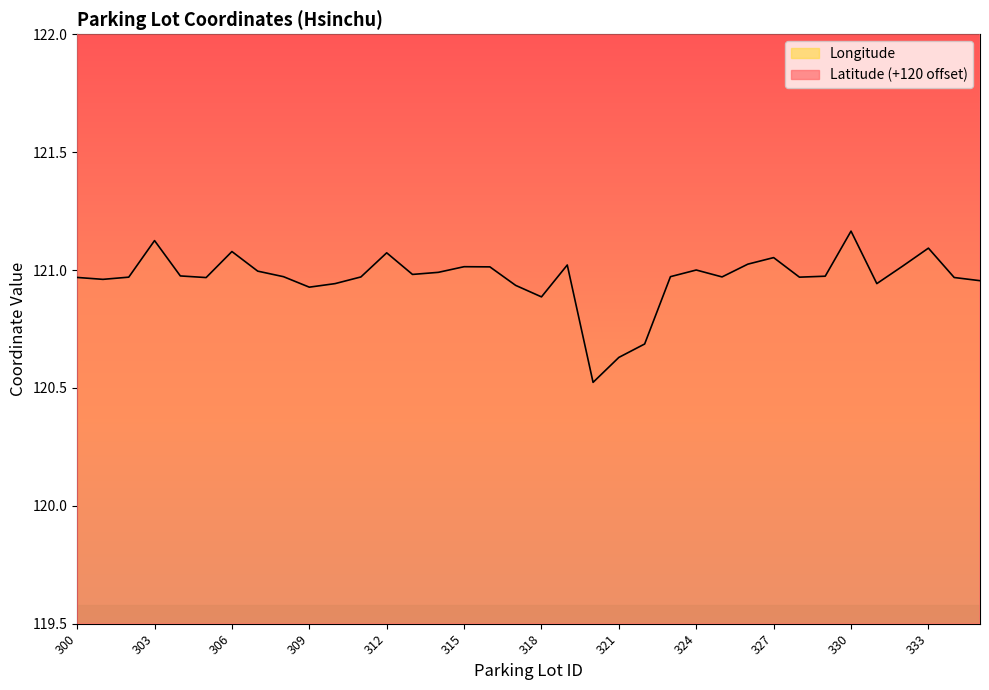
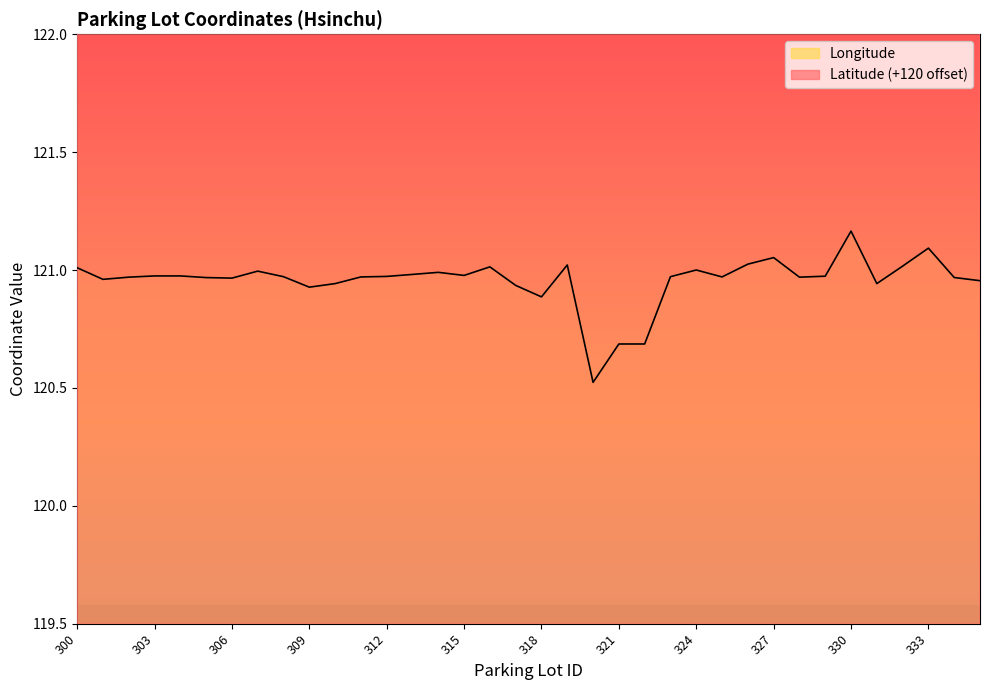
  {
    "Longitude": {
-     "300": 120.97,
-     "303": 121.12,
-     "306": 121.08,
+     "300": 121.01,
+     "303": 120.98,
+     "306": 120.97,
      "309": 120.93,
-     "312": 121.07,
-     "315": 121.01,
+     "312": 120.97,
+     "315": 120.98,
      "318": 120.89,
-     "321": 120.63,
+     "321": 120.69,
      "324": 121.00,
      "327": 121.05,
      "330": 121.17,
      "333": 121.09
    }
  }
